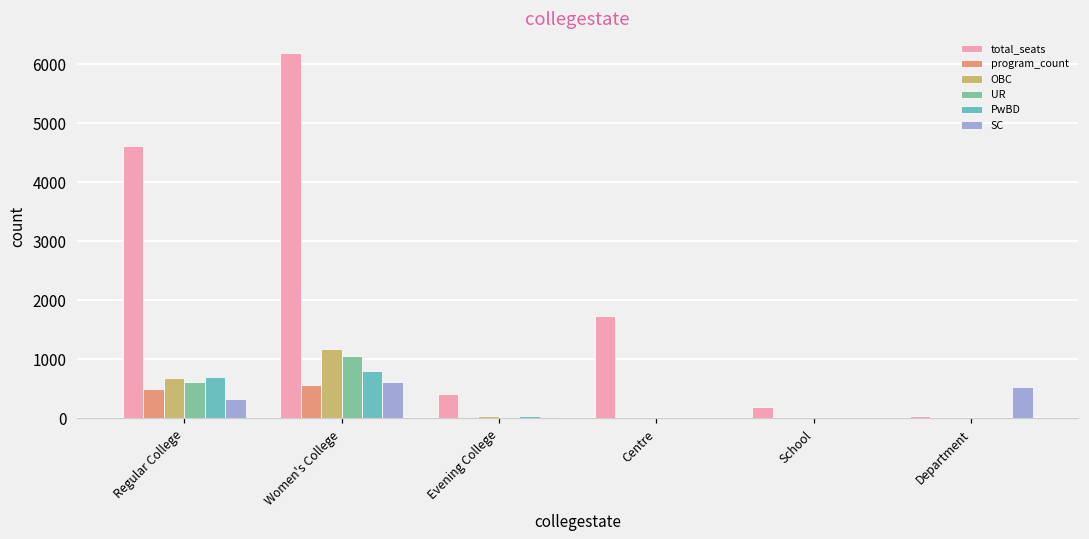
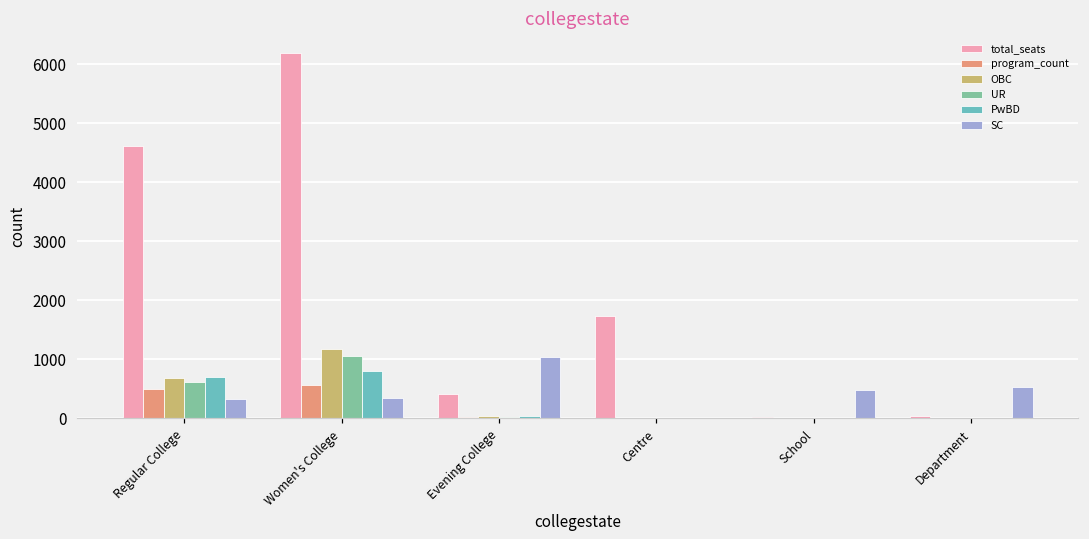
  {
    "total_seats": {
      "Regular College": 4600,
      "Women's College": 6200,
      "Evening College": 400,
      "Centre": 1700,
-     "School": 200
+     "School": 0
    },
    "SC": {
      "Regular College": 300,
-     "Women's College": 600,
-     "Evening College": 0,
+     "Women's College": 300,
+     "Evening College": 1000,
      "Centre": 0,
-     "School": 0,
+     "School": 500,
      "Department": 500
    }
  }
